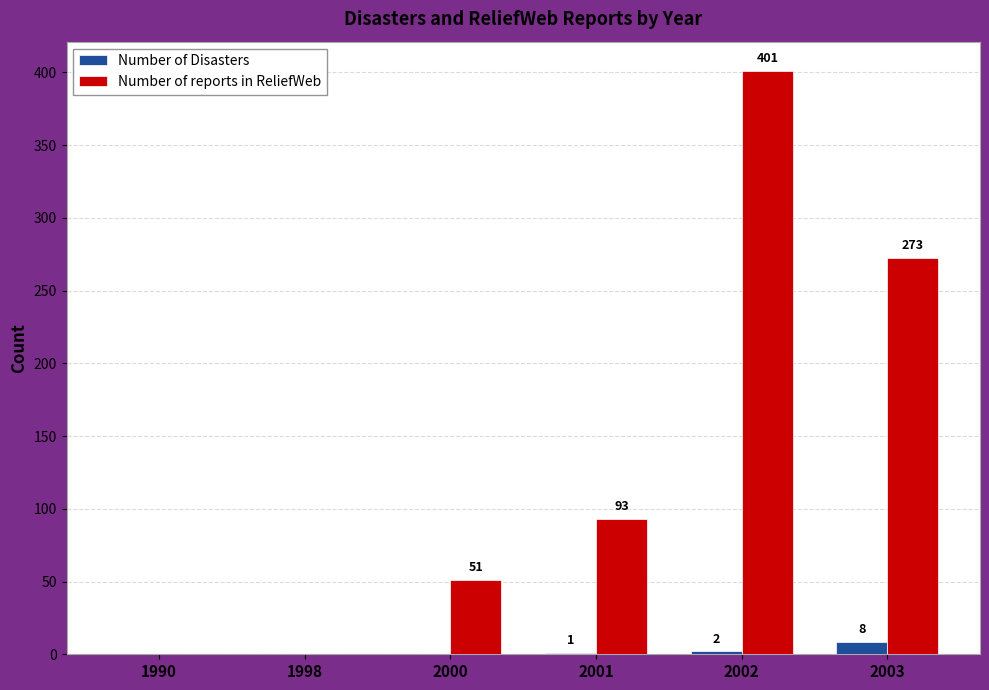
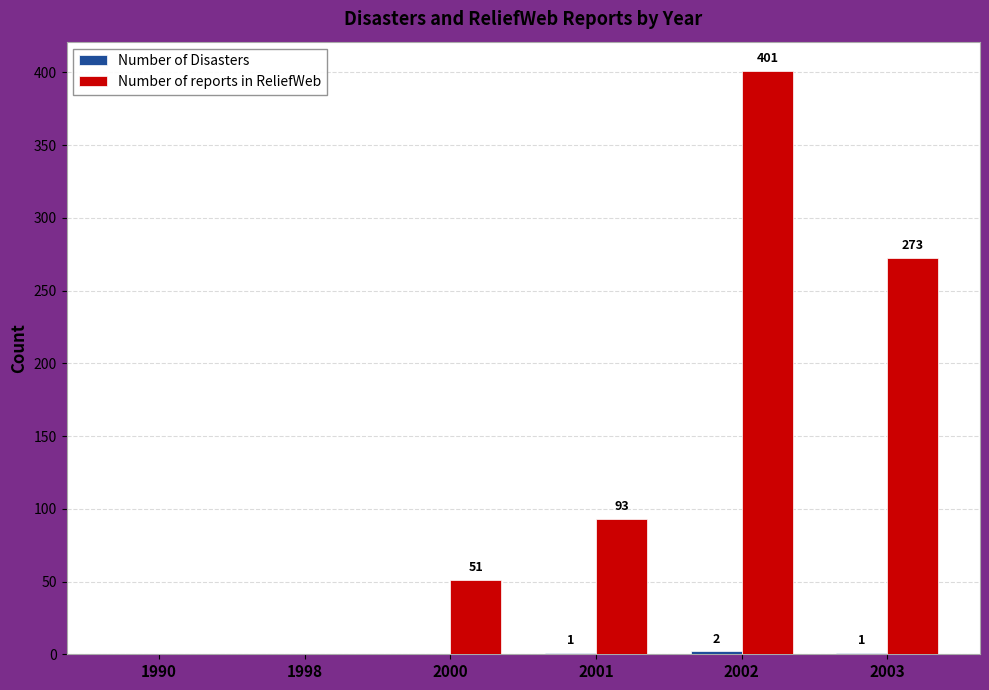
  {
    "Number of Disasters": {
      "2001": 1,
      "2002": 2,
-     "2003": 8
+     "2003": 1
    },
    "Number of reports in ReliefWeb": {
      "2000": 51,
      "2001": 93,
      "2002": 401,
      "2003": 273
    }
  }
